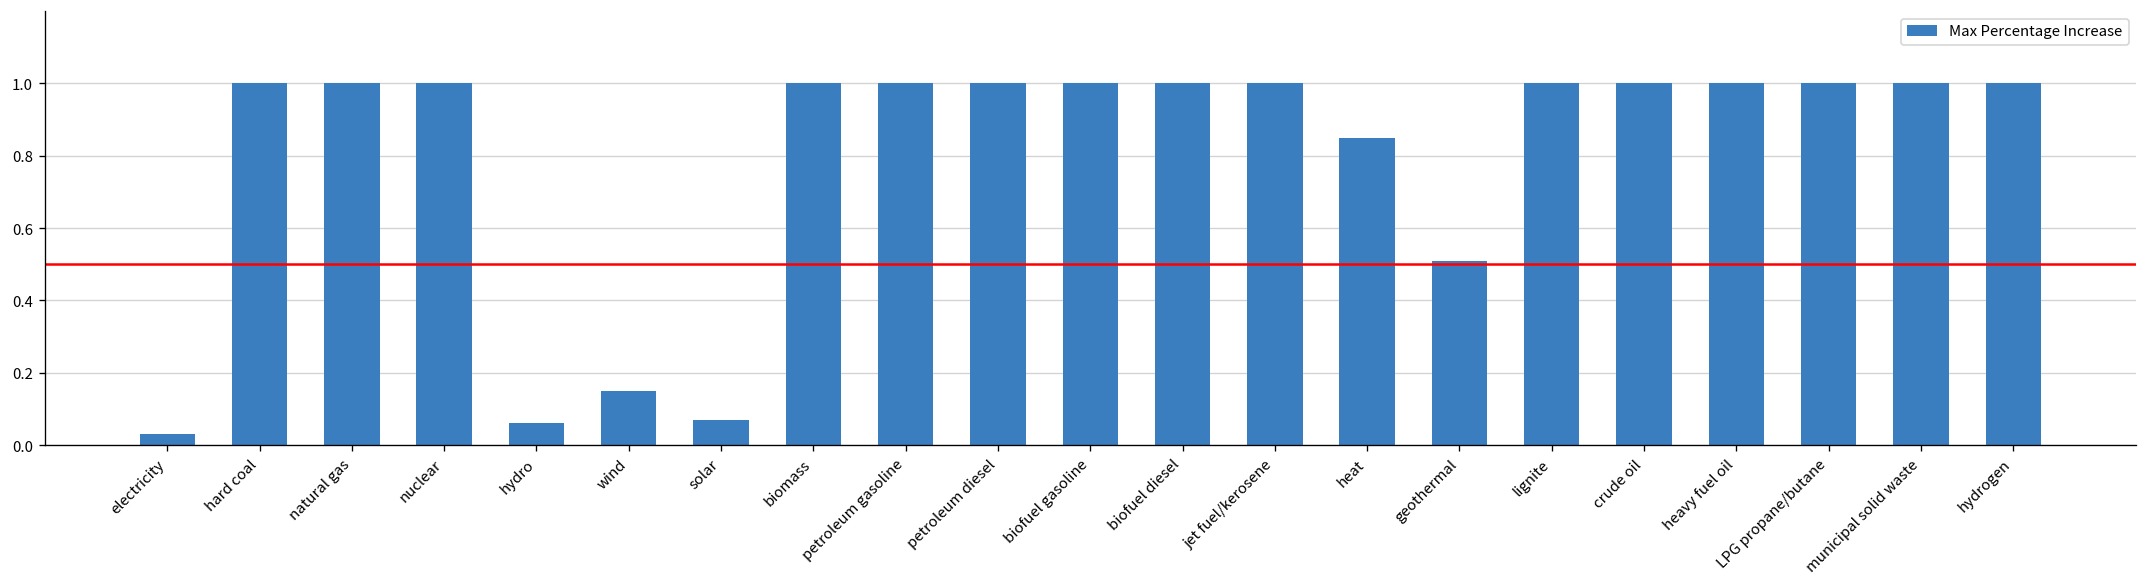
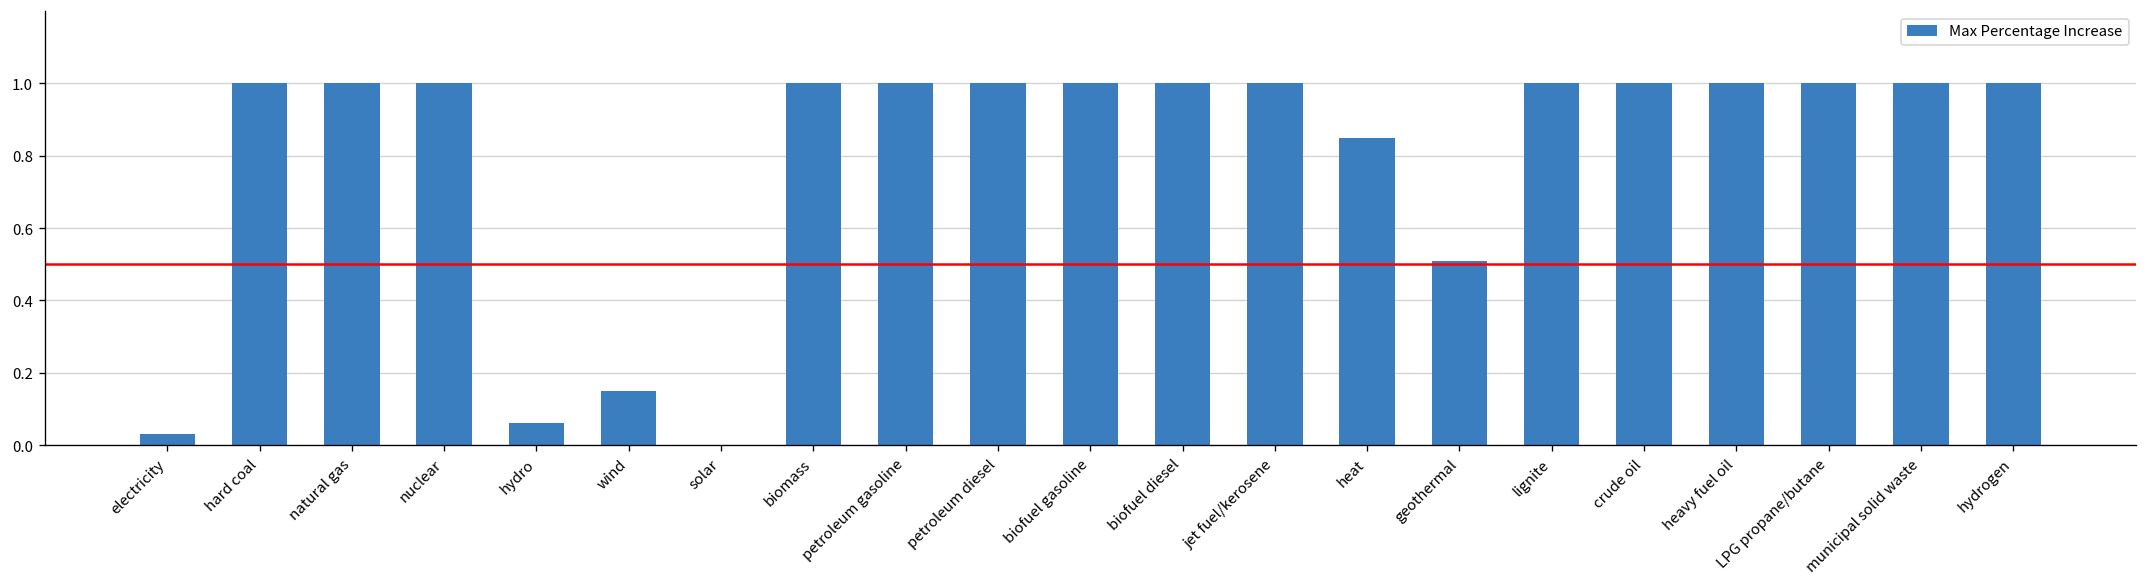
  {
    "electricity": 0.03,
    "hard coal": 1.00,
    "natural gas": 1.00,
    "nuclear": 1.00,
    "hydro": 0.06,
    "wind": 0.15,
-   "solar": 0.07,
+   "solar": 0.00,
    "biomass": 1.00,
    "petroleum gasoline": 1.00,
    "petroleum diesel": 1.00,
    "biofuel gasoline": 1.00,
    "biofuel diesel": 1.00,
    "jet fuel/kerosene": 1.00,
    "heat": 0.85,
    "geothermal": 0.51,
    "lignite": 1.00,
    "crude oil": 1.00,
    "heavy fuel oil": 1.00,
    "LPG propane/butane": 1.00,
    "municipal solid waste": 1.00,
    "hydrogen": 1.00
  }
